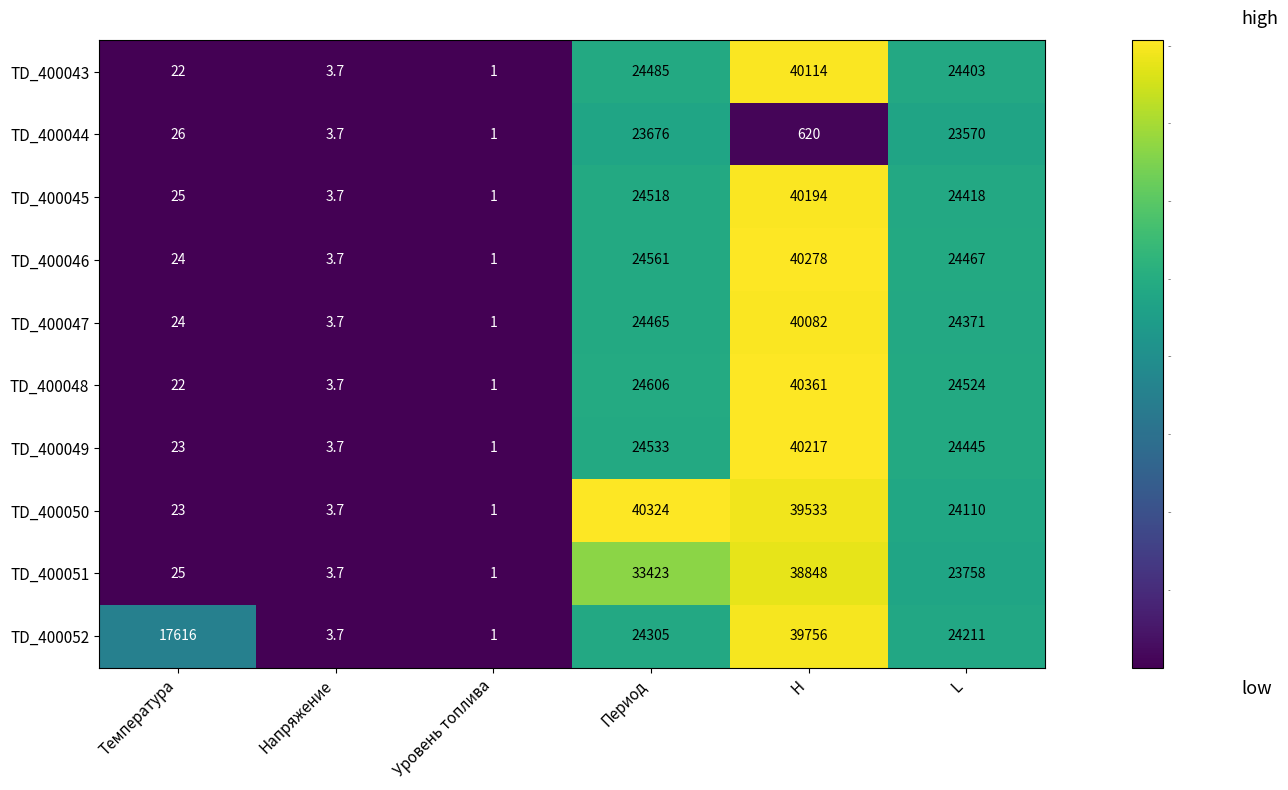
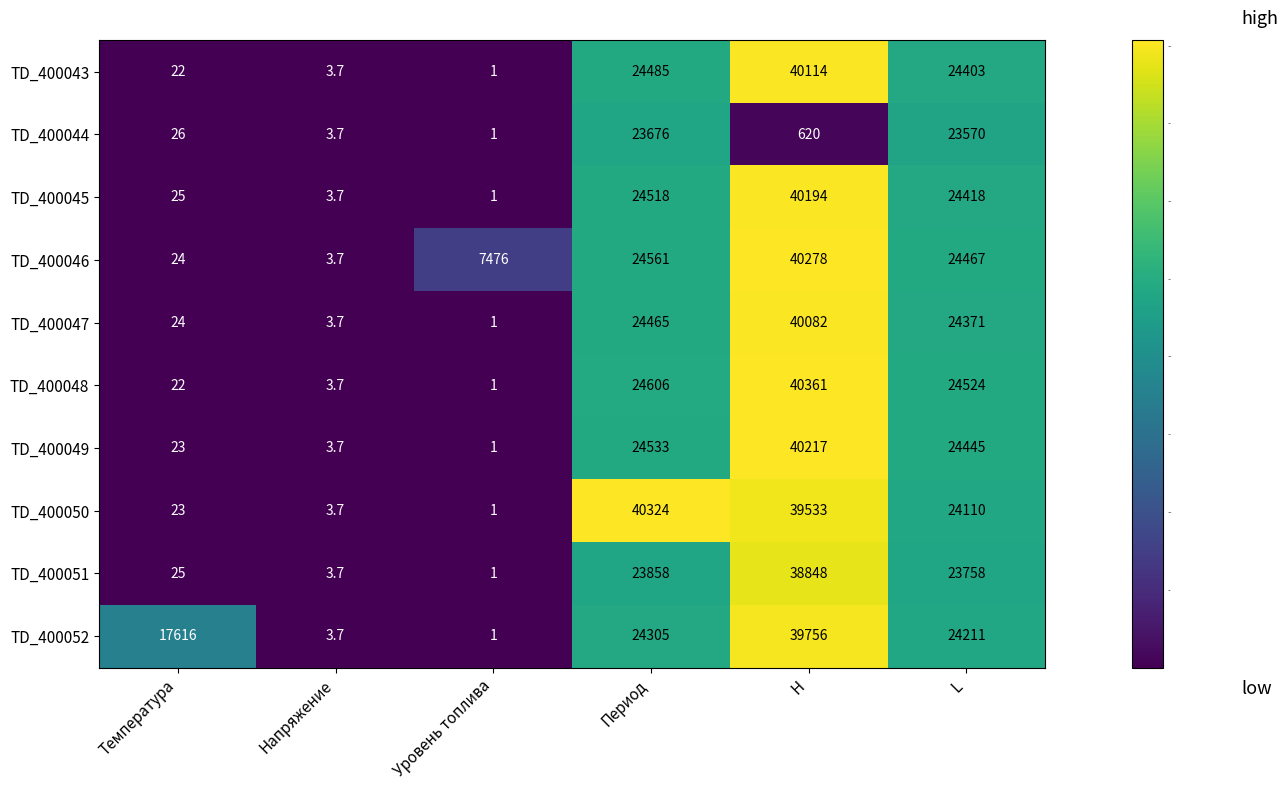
  {
    "TD_400043": {
      "Температура": 22,
      "Напряжение": 3.7,
      "Уровень топлива": 1,
      "Период": 24485,
      "H": 40114,
      "L": 24403
    },
    "TD_400044": {
      "Температура": 26,
      "Напряжение": 3.7,
      "Уровень топлива": 1,
      "Период": 23676,
      "H": 620,
      "L": 23570
    },
    "TD_400045": {
      "Температура": 25,
      "Напряжение": 3.7,
      "Уровень топлива": 1,
      "Период": 24518,
      "H": 40194,
      "L": 24418
    },
    "TD_400046": {
      "Температура": 24,
      "Напряжение": 3.7,
-     "Уровень топлива": 1,
+     "Уровень топлива": 7476,
      "Период": 24561,
      "H": 40278,
      "L": 24467
    },
    "TD_400047": {
      "Температура": 24,
      "Напряжение": 3.7,
      "Уровень топлива": 1,
      "Период": 24465,
      "H": 40082,
      "L": 24371
    },
    "TD_400048": {
      "Температура": 22,
      "Напряжение": 3.7,
      "Уровень топлива": 1,
      "Период": 24606,
      "H": 40361,
      "L": 24524
    },
    "TD_400049": {
      "Температура": 23,
      "Напряжение": 3.7,
      "Уровень топлива": 1,
      "Период": 24533,
      "H": 40217,
      "L": 24445
    },
    "TD_400050": {
      "Температура": 23,
      "Напряжение": 3.7,
      "Уровень топлива": 1,
      "Период": 40324,
      "H": 39533,
      "L": 24110
    },
    "TD_400051": {
      "Температура": 25,
      "Напряжение": 3.7,
      "Уровень топлива": 1,
-     "Период": 33423,
+     "Период": 23858,
      "H": 38848,
      "L": 23758
    },
    "TD_400052": {
      "Температура": 17616,
      "Напряжение": 3.7,
      "Уровень топлива": 1,
      "Период": 24305,
      "H": 39756,
      "L": 24211
    }
  }
